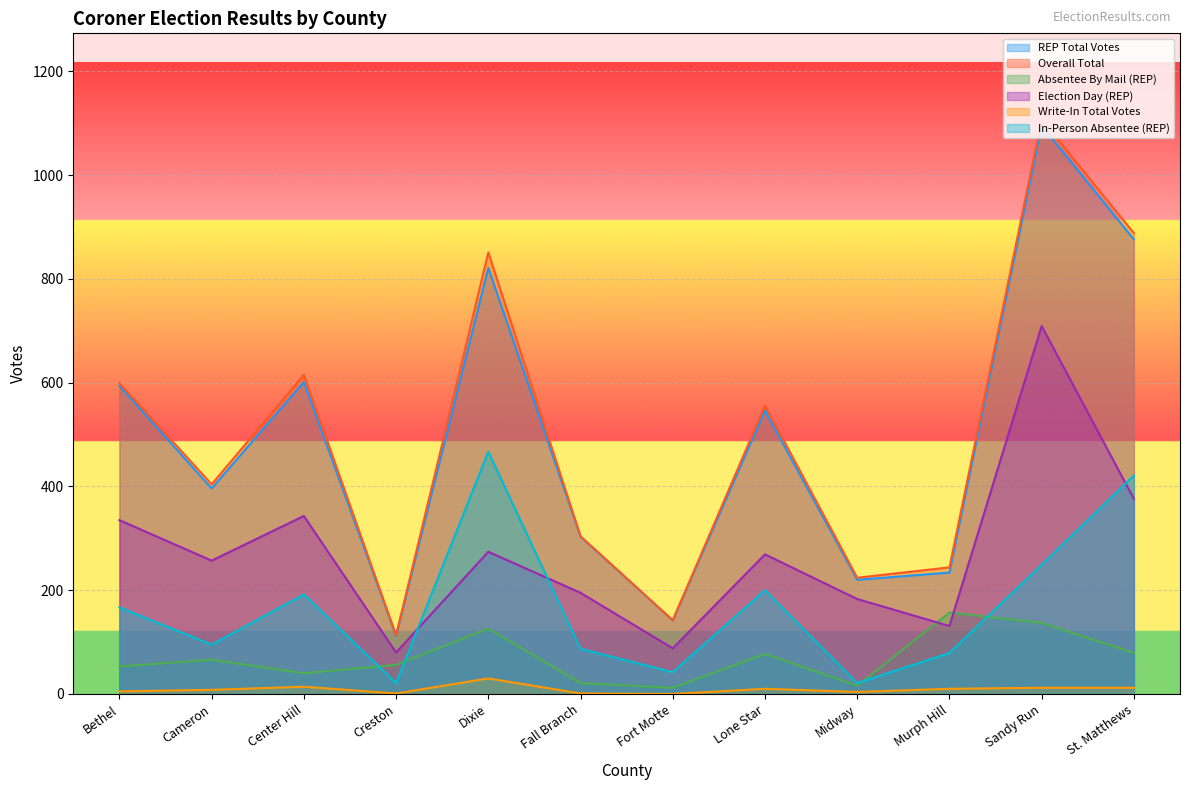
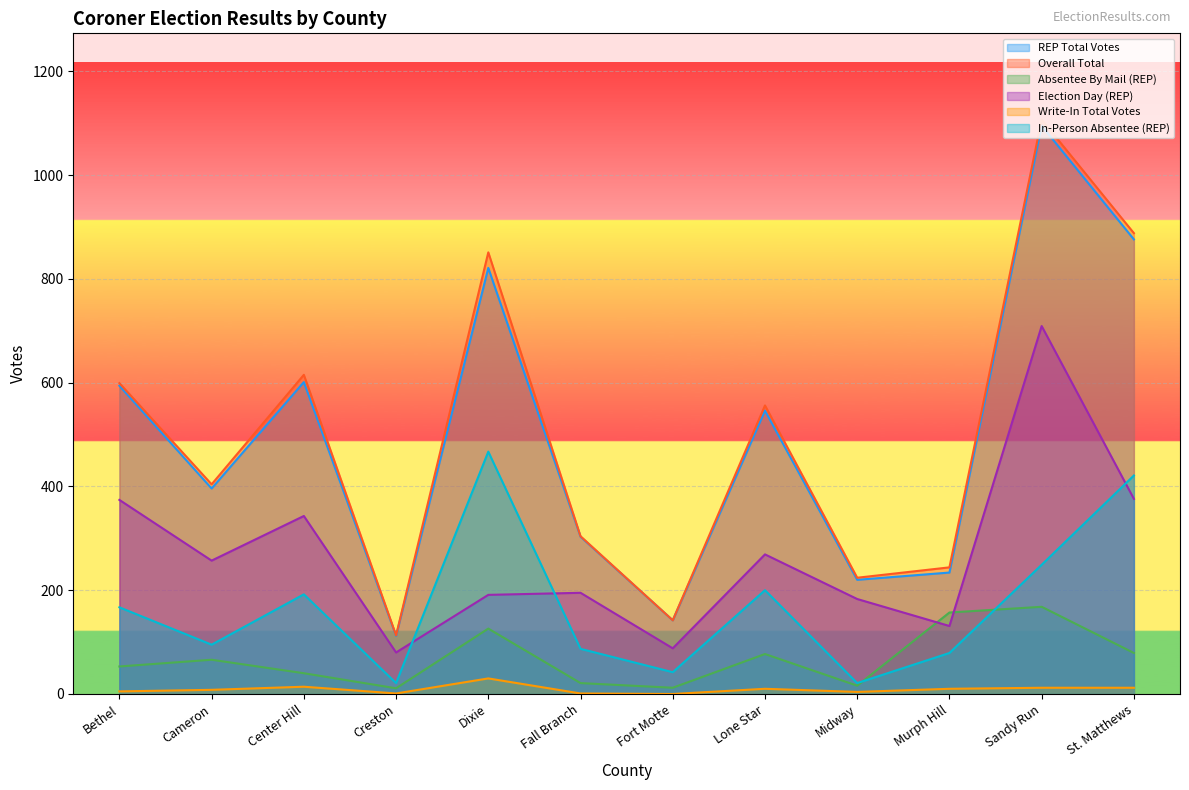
  {
    "Absentee By Mail (REP)": {
      "Bethel": 50,
      "Cameron": 70,
      "Center Hill": 40,
-     "Creston": 60,
+     "Creston": 10,
      "Dixie": 130,
      "Fall Branch": 20,
      "Fort Motte": 10,
      "Lone Star": 80,
      "Midway": 20,
      "Murph Hill": 160,
-     "Sandy Run": 140,
+     "Sandy Run": 170,
      "St. Matthews": 80
    },
    "Election Day (REP)": {
-     "Bethel": 340,
+     "Bethel": 370,
      "Cameron": 260,
      "Center Hill": 340,
      "Creston": 80,
-     "Dixie": 270,
+     "Dixie": 190,
      "Fall Branch": 200,
      "Fort Motte": 90,
      "Lone Star": 270,
      "Midway": 180,
      "Murph Hill": 130,
      "Sandy Run": 710,
      "St. Matthews": 380
    }
  }
